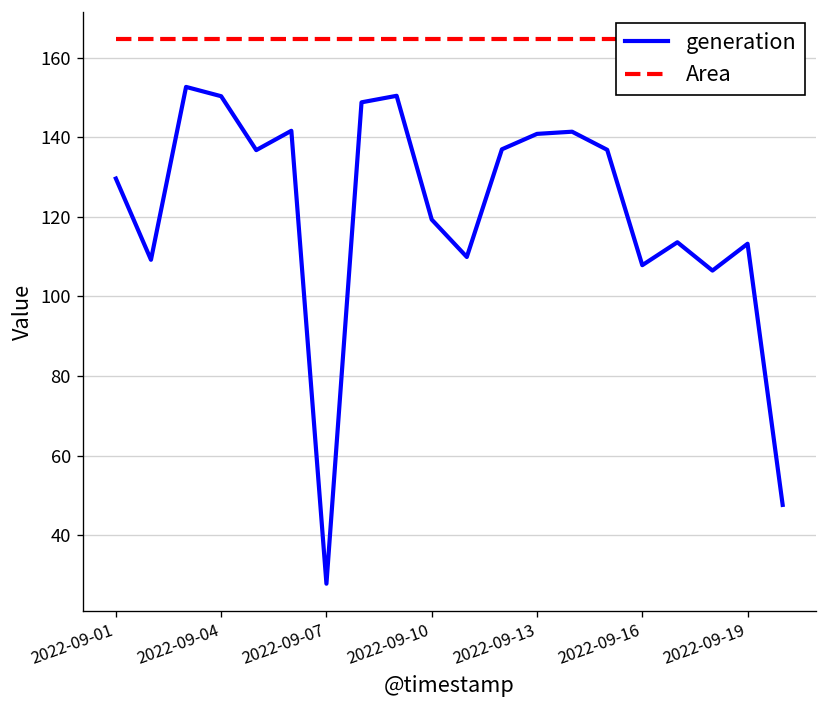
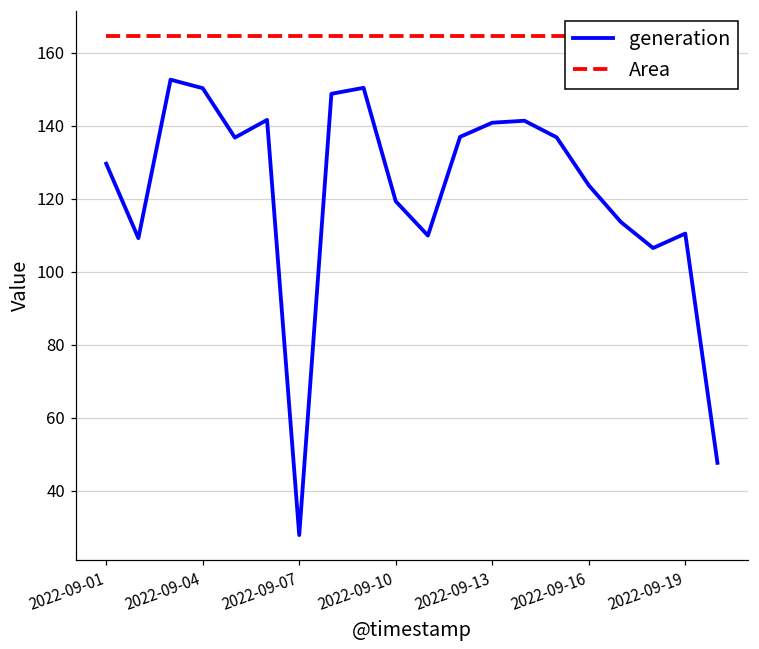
  {
    "generation": {
      "2022-09-01": 130,
      "2022-09-04": 150,
      "2022-09-07": 28,
      "2022-09-10": 119,
      "2022-09-13": 141,
-     "2022-09-16": 108,
-     "2022-09-19": 113
+     "2022-09-16": 124,
+     "2022-09-19": 110
    },
    "Area": {
      "2022-09-01": 165,
      "2022-09-04": 165,
      "2022-09-07": 165,
      "2022-09-10": 165,
      "2022-09-13": 165
    }
  }
